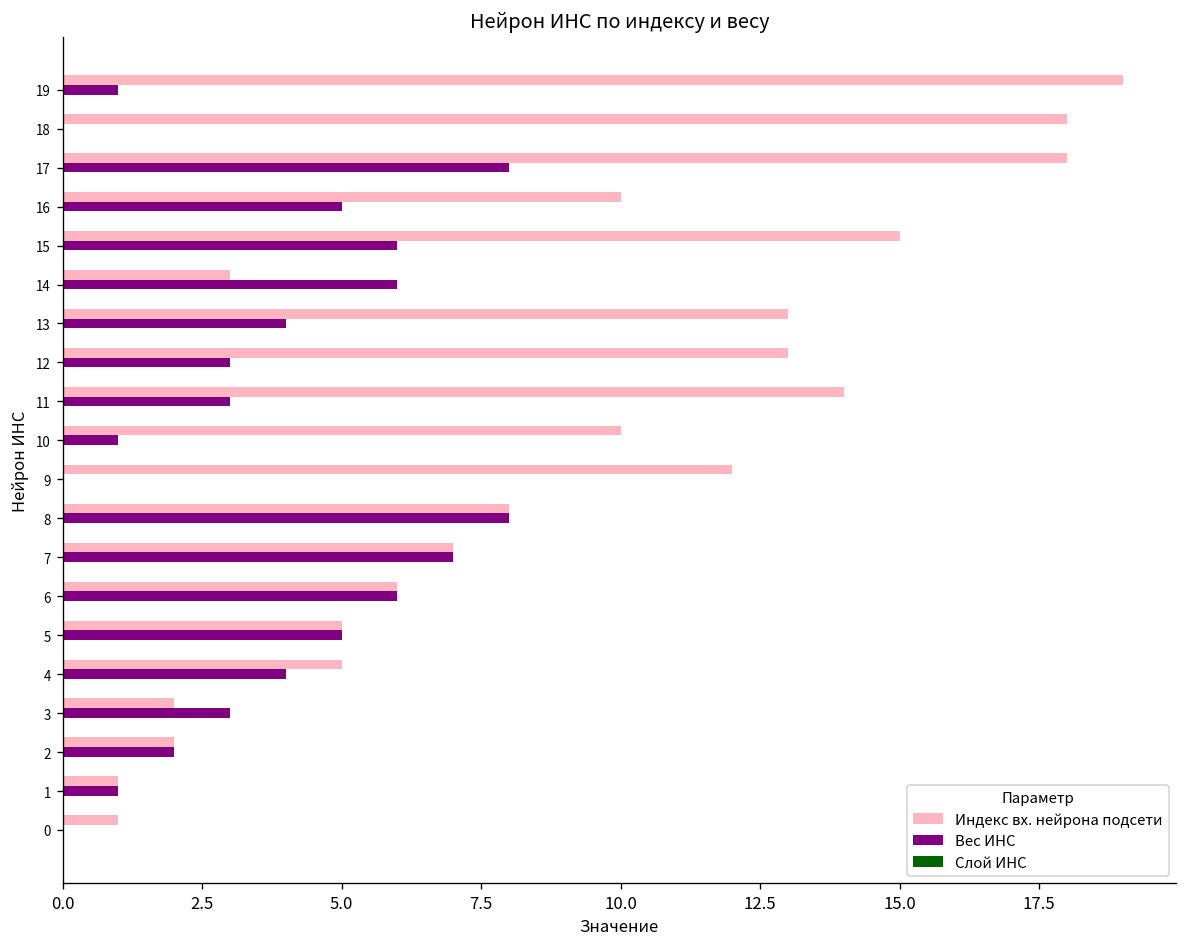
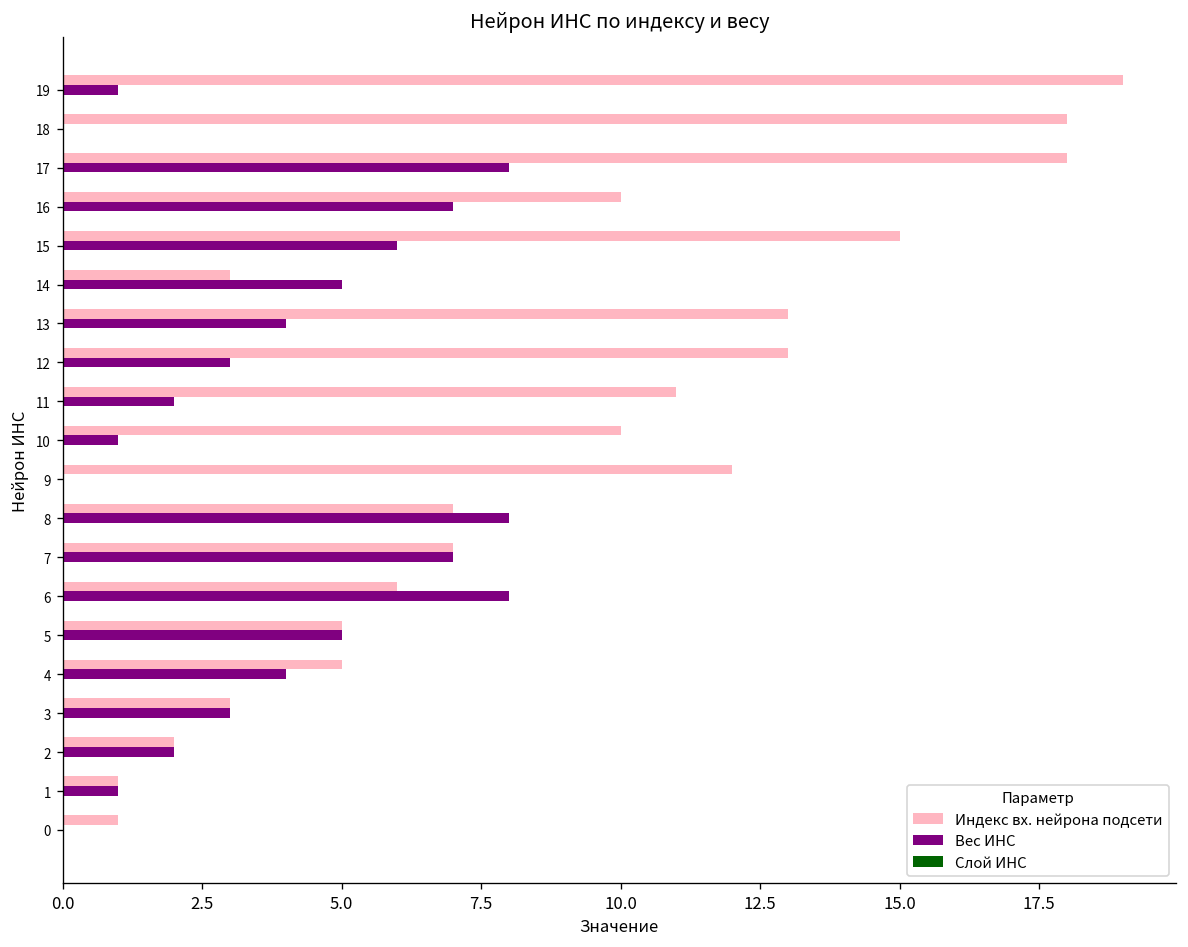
  {
    "Индекс вх. нейрона подсети": {
      "19": 19,
      "18": 18,
      "17": 18,
      "16": 10,
      "15": 15,
      "14": 3,
      "13": 13,
      "12": 13,
-     "11": 14,
+     "11": 11,
      "10": 10,
      "9": 12,
-     "8": 8,
+     "8": 7,
      "7": 7,
      "6": 6,
      "5": 5,
      "4": 5,
-     "3": 2,
+     "3": 3,
      "2": 2,
      "1": 1,
      "0": 1
    },
    "Вес ИНС": {
      "19": 1,
      "18": 0,
      "17": 8,
-     "16": 5,
+     "16": 7,
      "15": 6,
-     "14": 6,
+     "14": 5,
      "13": 4,
      "12": 3,
-     "11": 3,
+     "11": 2,
      "10": 1,
      "9": 0,
      "8": 8,
      "7": 7,
-     "6": 6,
+     "6": 8,
      "5": 5,
      "4": 4,
      "3": 3,
      "2": 2,
      "1": 1,
      "0": 0
    },
    "Слой ИНС": {
      "19": 0,
      "18": 0,
      "17": 0,
      "16": 0,
      "15": 0,
      "14": 0,
      "13": 0,
      "12": 0,
      "11": 0,
      "10": 0,
      "9": 0,
      "8": 0,
      "7": 0,
      "6": 0,
      "5": 0,
      "4": 0,
      "3": 0,
      "2": 0,
      "1": 0,
      "0": 0
    }
  }
